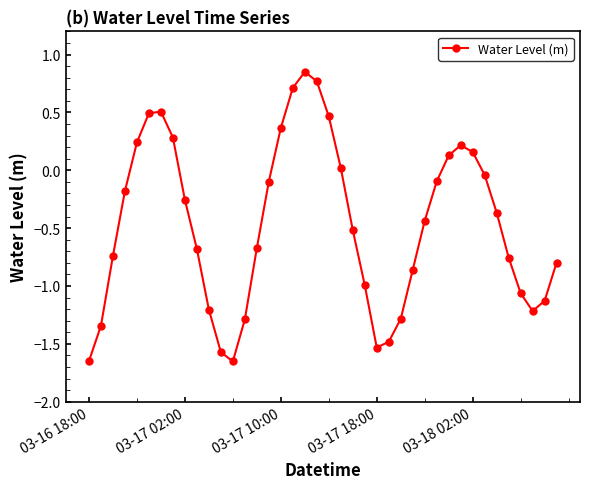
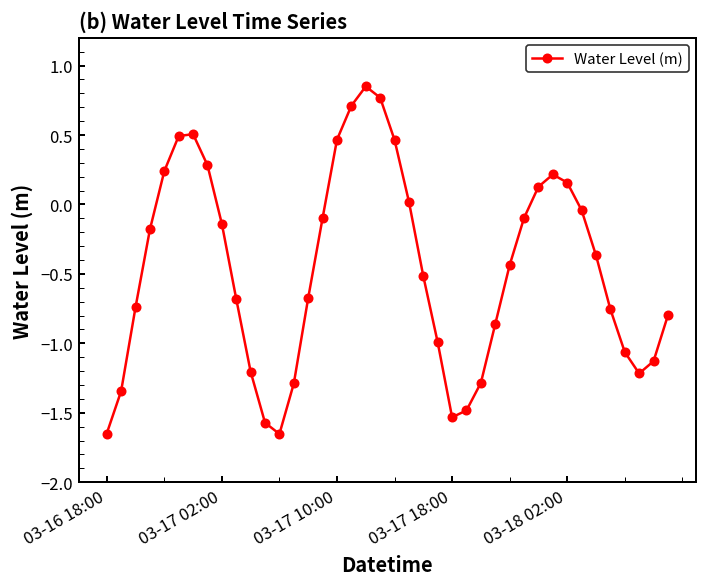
  {
    "03-16 18:00": -1.65,
-   "03-17 02:00": -0.26,
-   "03-17 10:00": 0.37,
+   "03-17 02:00": -0.14,
+   "03-17 10:00": 0.47,
    "03-17 18:00": -1.53,
    "03-18 02:00": 0.16
  }
